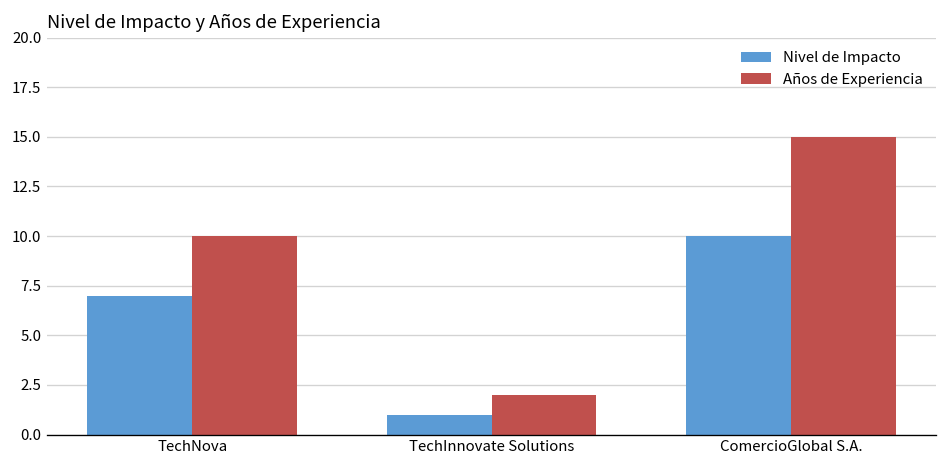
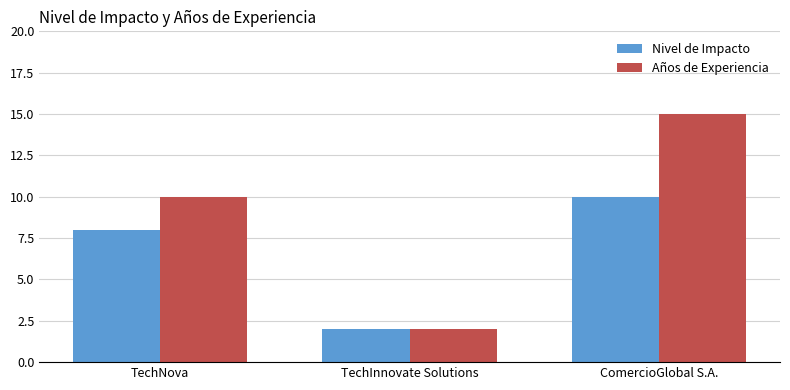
  {
    "Nivel de Impacto": {
-     "TechNova": 7,
-     "TechInnovate Solutions": 1,
+     "TechNova": 8,
+     "TechInnovate Solutions": 2,
      "ComercioGlobal S.A.": 10
    },
    "Años de Experiencia": {
      "TechNova": 10,
      "TechInnovate Solutions": 2,
      "ComercioGlobal S.A.": 15
    }
  }
